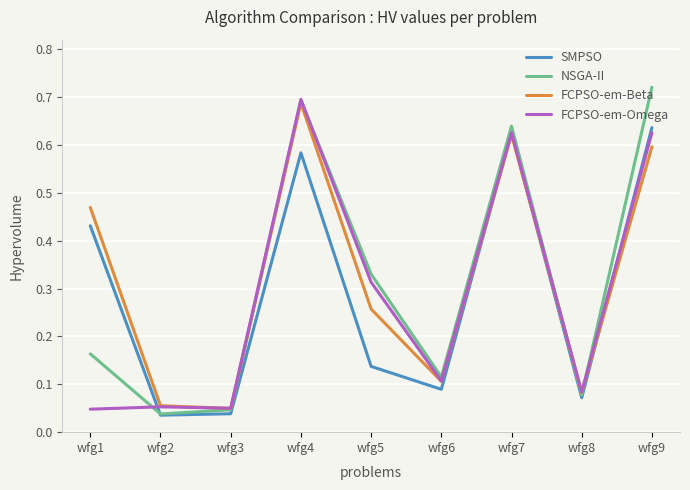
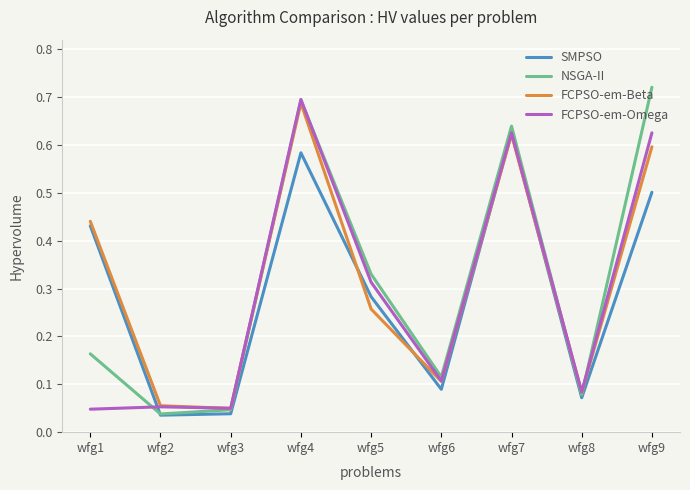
  {
    "SMPSO": {
      "wfg1": 0.43,
      "wfg3": 0.04,
      "wfg4": 0.58,
-     "wfg5": 0.14,
+     "wfg5": 0.28,
      "wfg6": 0.09,
      "wfg8": 0.07,
-     "wfg9": 0.64
+     "wfg9": 0.50
    },
    "NSGA-II": {
      "wfg1": 0.16,
      "wfg5": 0.33,
      "wfg6": 0.12,
      "wfg7": 0.64,
      "wfg9": 0.72
    },
    "FCPSO-em-Beta": {
-     "wfg1": 0.47,
+     "wfg1": 0.44,
      "wfg4": 0.69,
      "wfg5": 0.26,
      "wfg9": 0.60
    },
    "FCPSO-em-Omega": {
      "wfg1": 0.05,
      "wfg5": 0.31,
      "wfg9": 0.63
    }
  }
